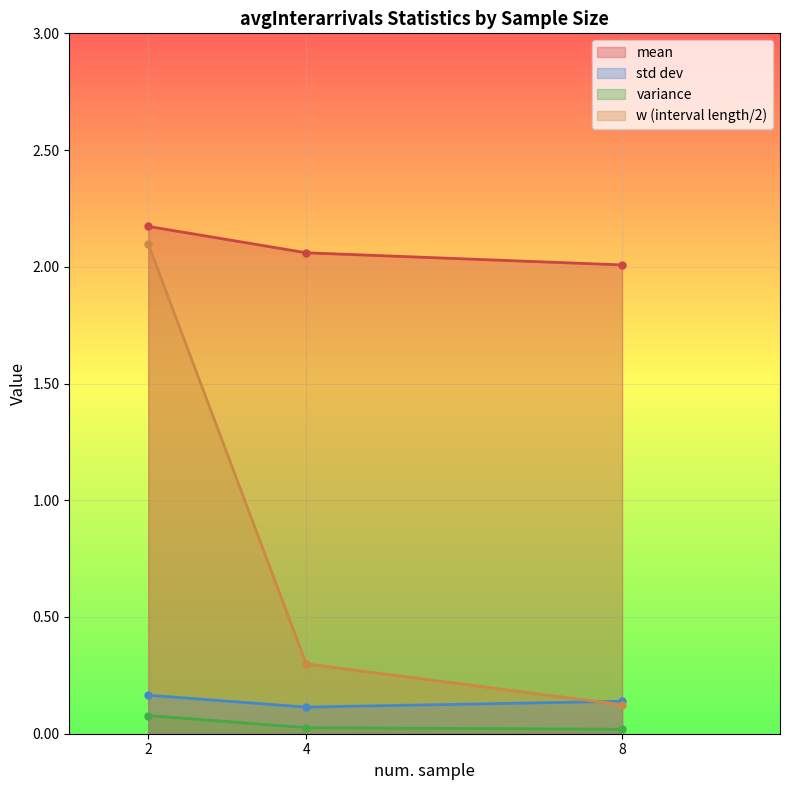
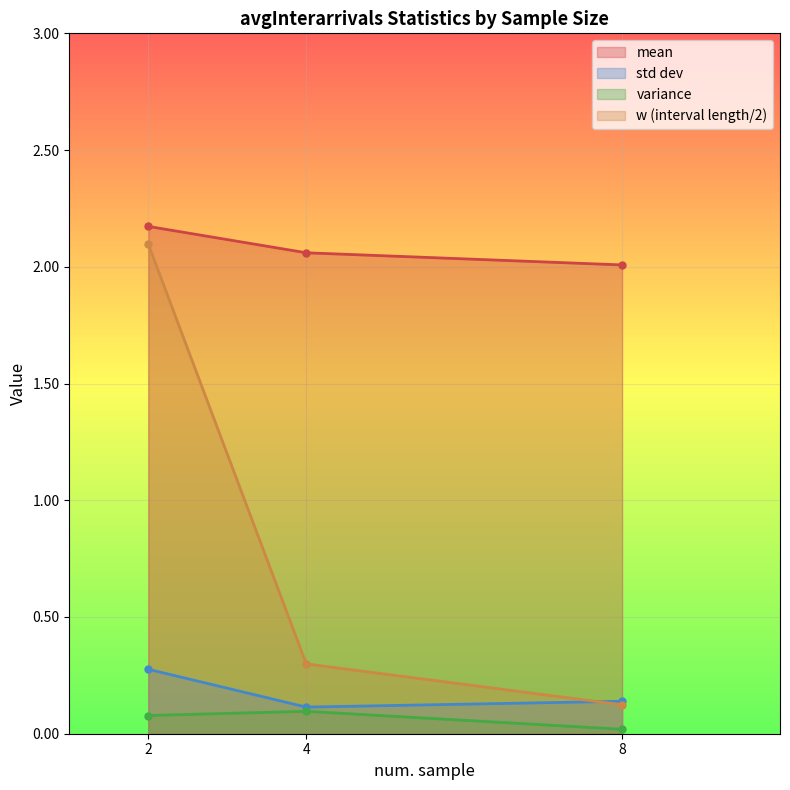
  {
    "std dev": {
-     "2": 0.17,
+     "2": 0.28,
      "4": 0.11,
      "8": 0.14
    },
    "variance": {
      "2": 0.08,
-     "4": 0.03,
+     "4": 0.10,
      "8": 0.02
    }
  }
